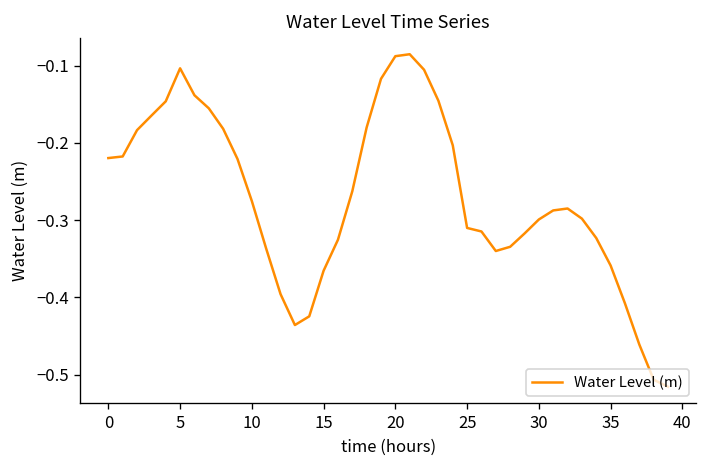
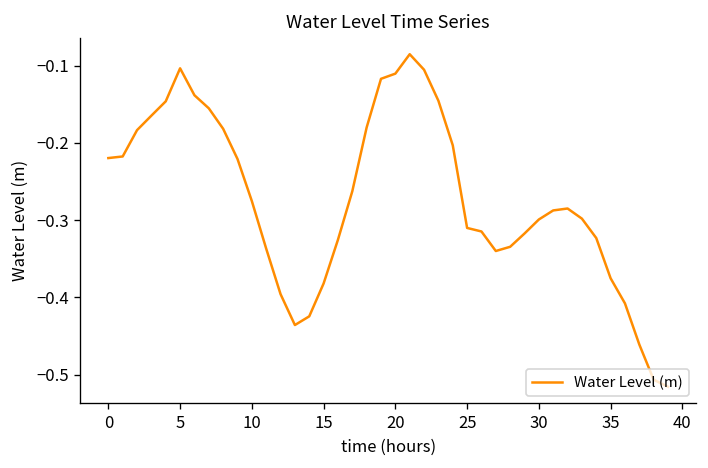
  {
    "0": -0.22,
    "5": -0.10,
    "10": -0.28,
-   "15": -0.37,
-   "20": -0.09,
+   "15": -0.38,
+   "20": -0.11,
    "25": -0.31,
    "30": -0.30,
-   "35": -0.36
+   "35": -0.38
  }
